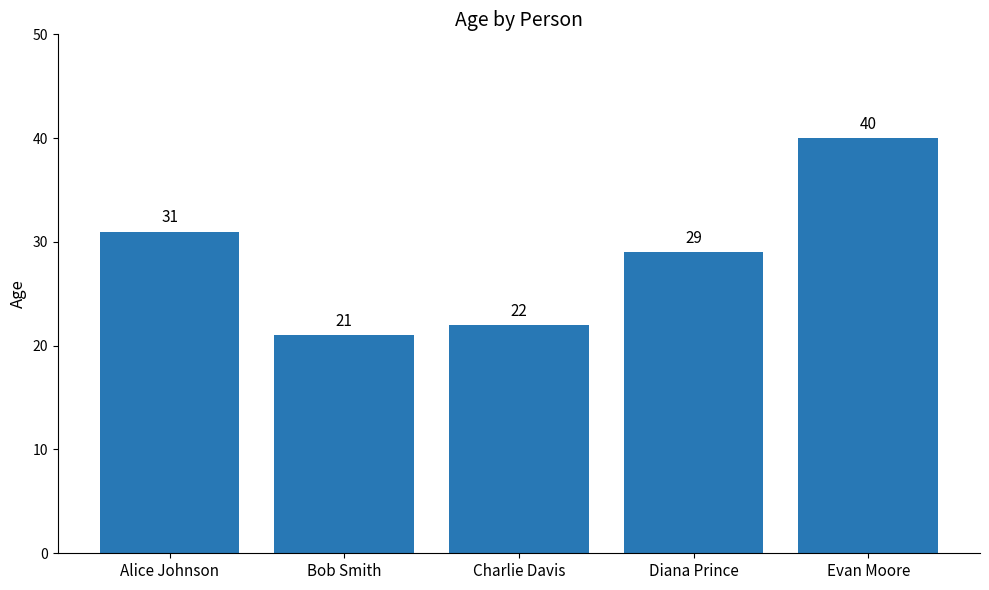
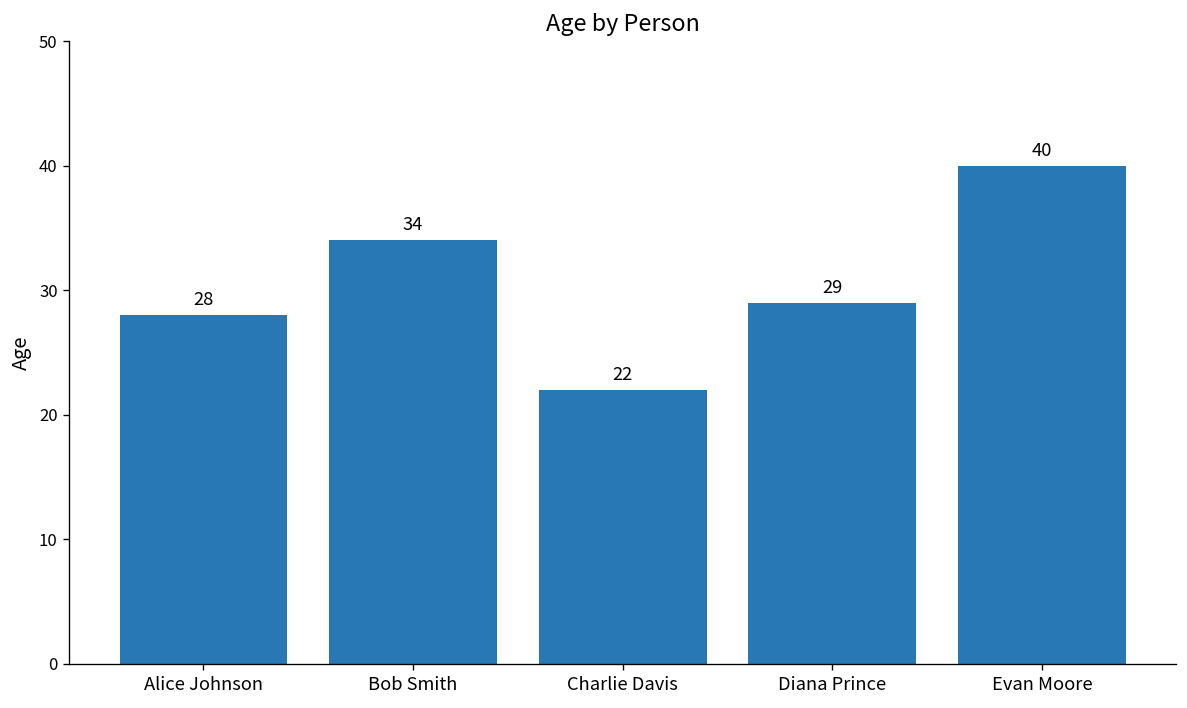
  {
-   "Alice Johnson": 31,
-   "Bob Smith": 21,
+   "Alice Johnson": 28,
+   "Bob Smith": 34,
    "Charlie Davis": 22,
    "Diana Prince": 29,
    "Evan Moore": 40
  }
